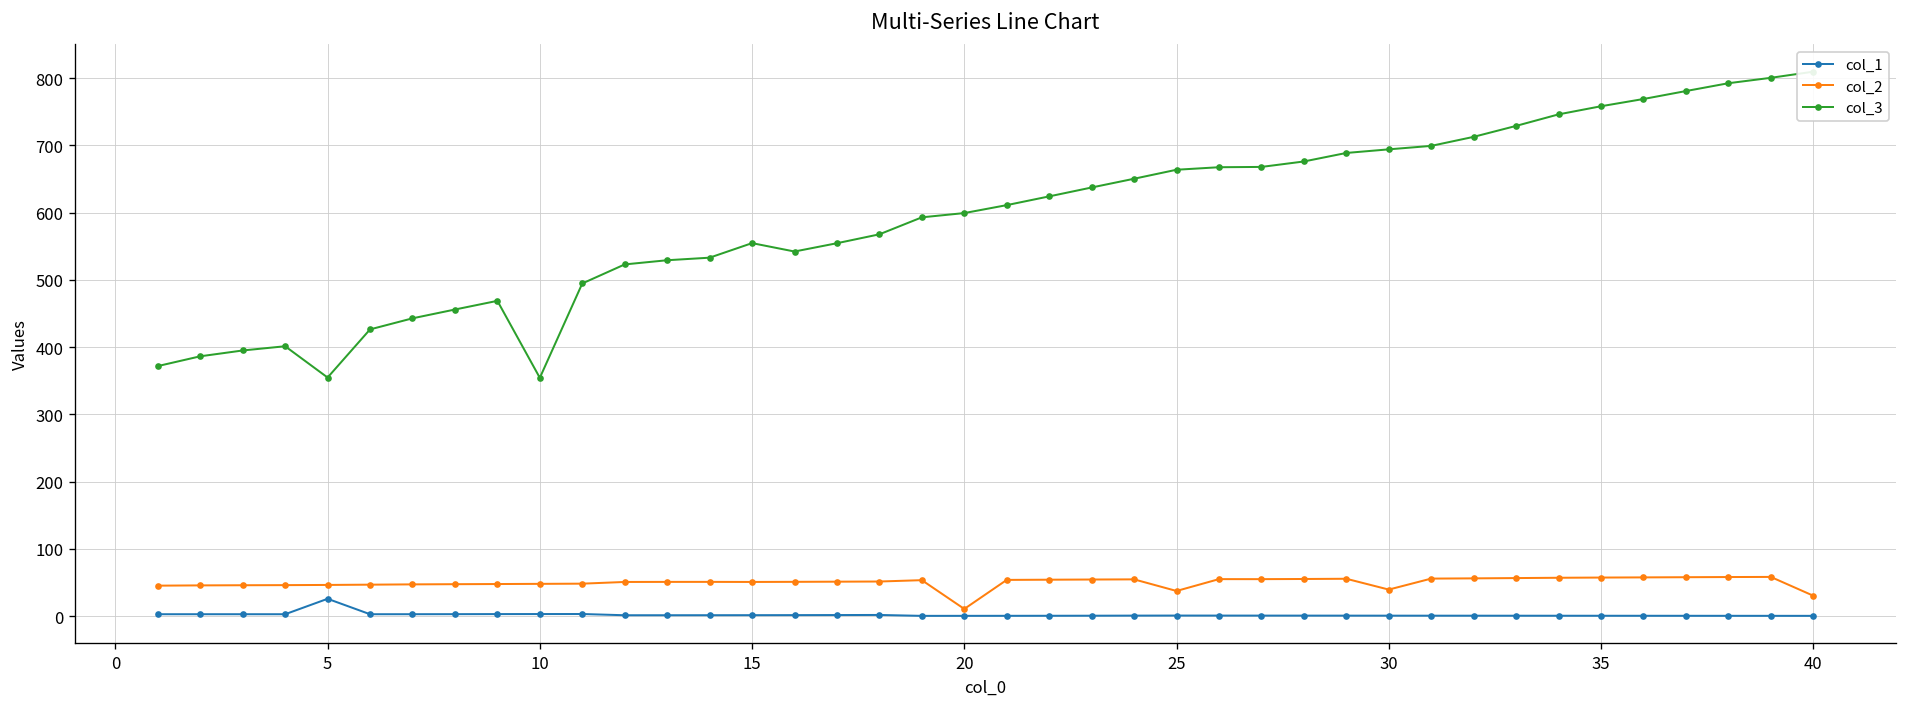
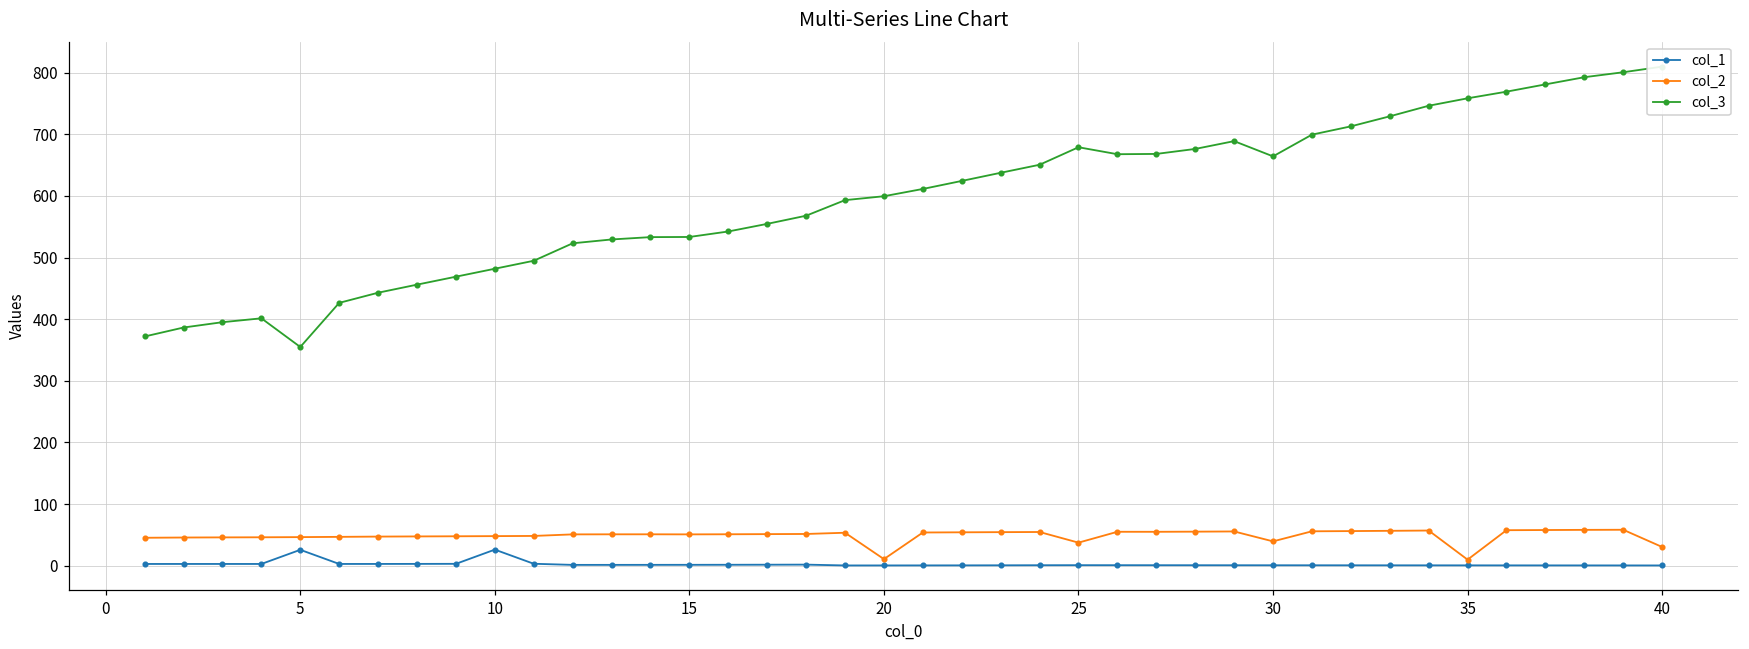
  {
    "col_1": {
      "5": 30,
-     "10": 0,
+     "10": 30,
      "15": 0,
      "20": 0,
      "25": 0,
      "30": 0,
      "35": 0,
      "40": 0
    },
    "col_2": {
      "5": 50,
      "10": 50,
      "15": 50,
      "20": 10,
      "25": 40,
      "30": 40,
-     "35": 60,
+     "35": 10,
      "40": 30
    },
    "col_3": {
      "5": 350,
-     "10": 350,
-     "15": 550,
+     "10": 480,
+     "15": 530,
      "20": 600,
-     "25": 660,
-     "30": 690,
+     "25": 680,
+     "30": 660,
      "35": 760
    }
  }
